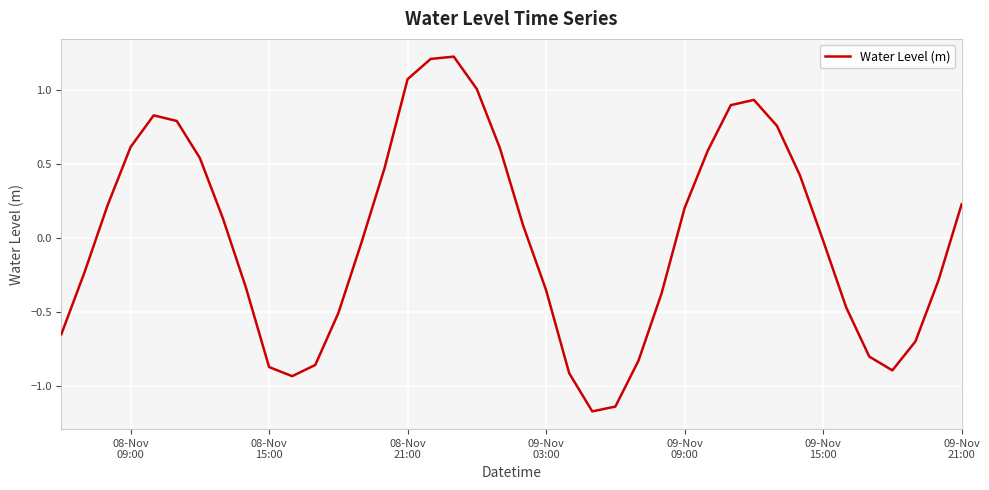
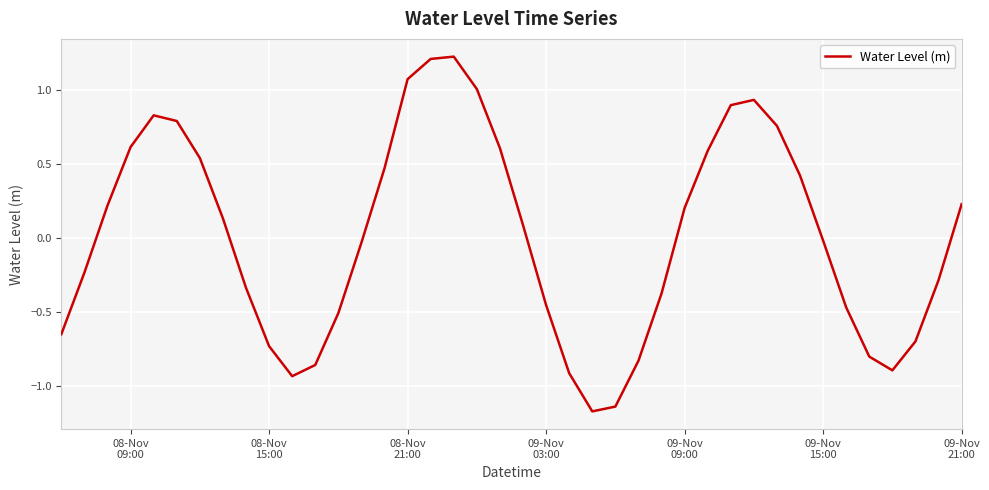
  {
    "08-Nov 09:00": 0.61,
-   "08-Nov 15:00": -0.87,
+   "08-Nov 15:00": -0.73,
    "08-Nov 21:00": 1.07,
-   "09-Nov 03:00": -0.35,
+   "09-Nov 03:00": -0.45,
    "09-Nov 09:00": 0.20,
    "09-Nov 15:00": -0.02,
    "09-Nov 21:00": 0.23
  }
